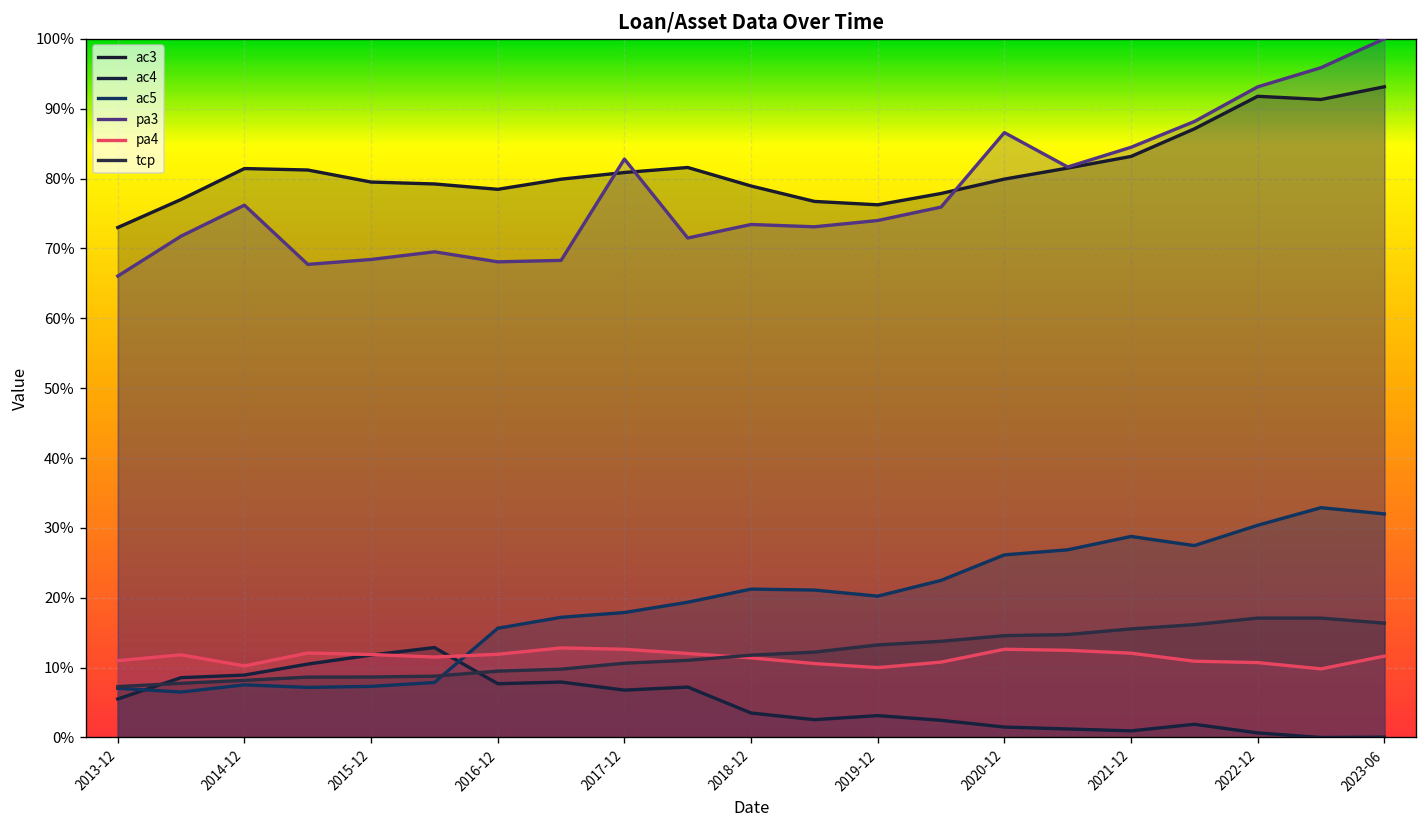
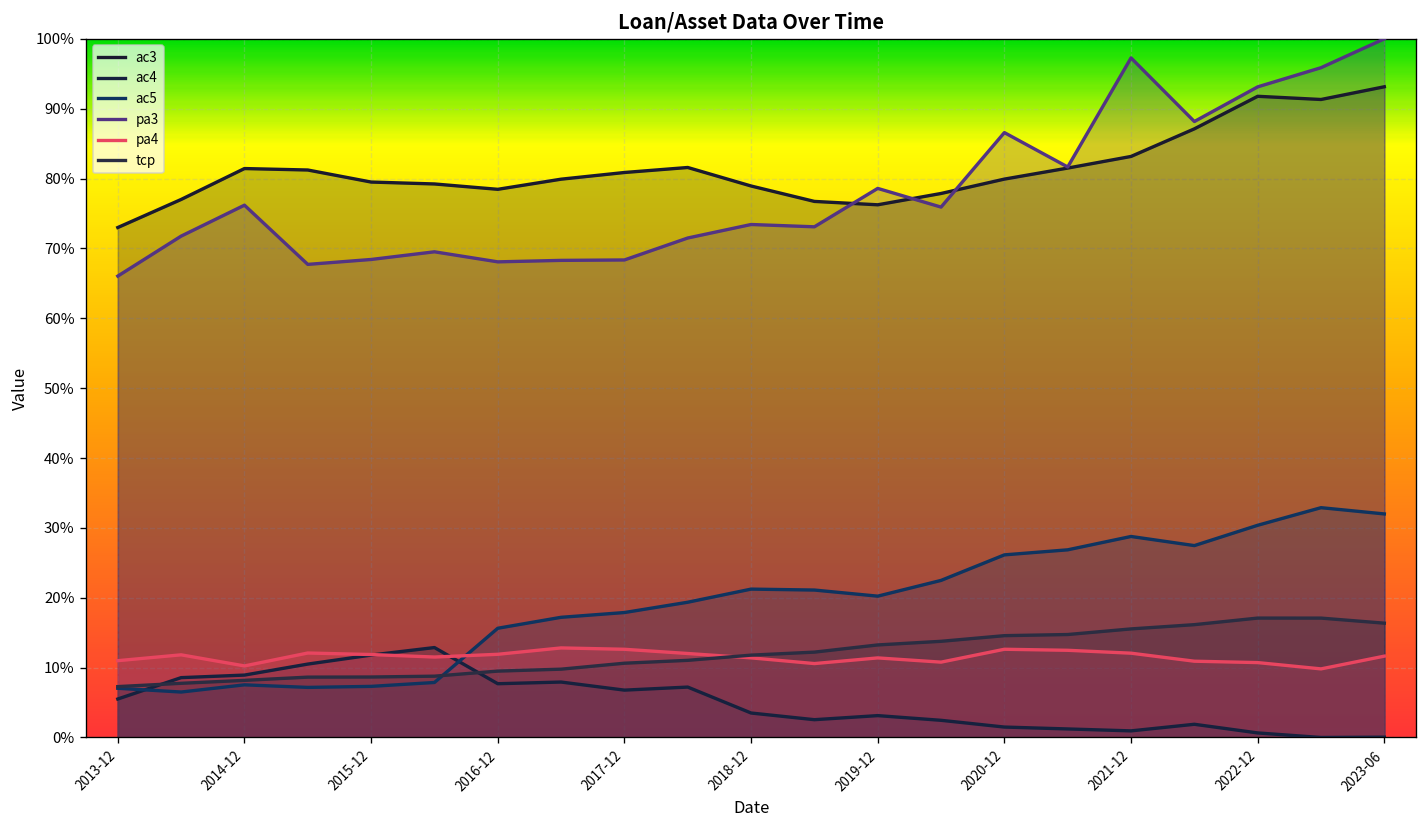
  {
    "pa3": {
      "2013-12": "66%",
      "2014-12": "76%",
      "2015-12": "68%",
      "2016-12": "68%",
-     "2017-12": "83%",
+     "2017-12": "68%",
      "2018-12": "73%",
-     "2019-12": "74%",
+     "2019-12": "79%",
      "2020-12": "87%",
-     "2021-12": "84%",
+     "2021-12": "97%",
      "2022-12": "93%",
      "2023-06": "100%"
    },
    "pa4": {
      "2013-12": "11%",
      "2014-12": "10%",
      "2016-12": "12%",
      "2017-12": "13%",
-     "2019-12": "10%",
+     "2019-12": "11%",
      "2020-12": "13%",
      "2021-12": "12%",
      "2022-12": "11%",
      "2023-06": "12%"
    }
  }
